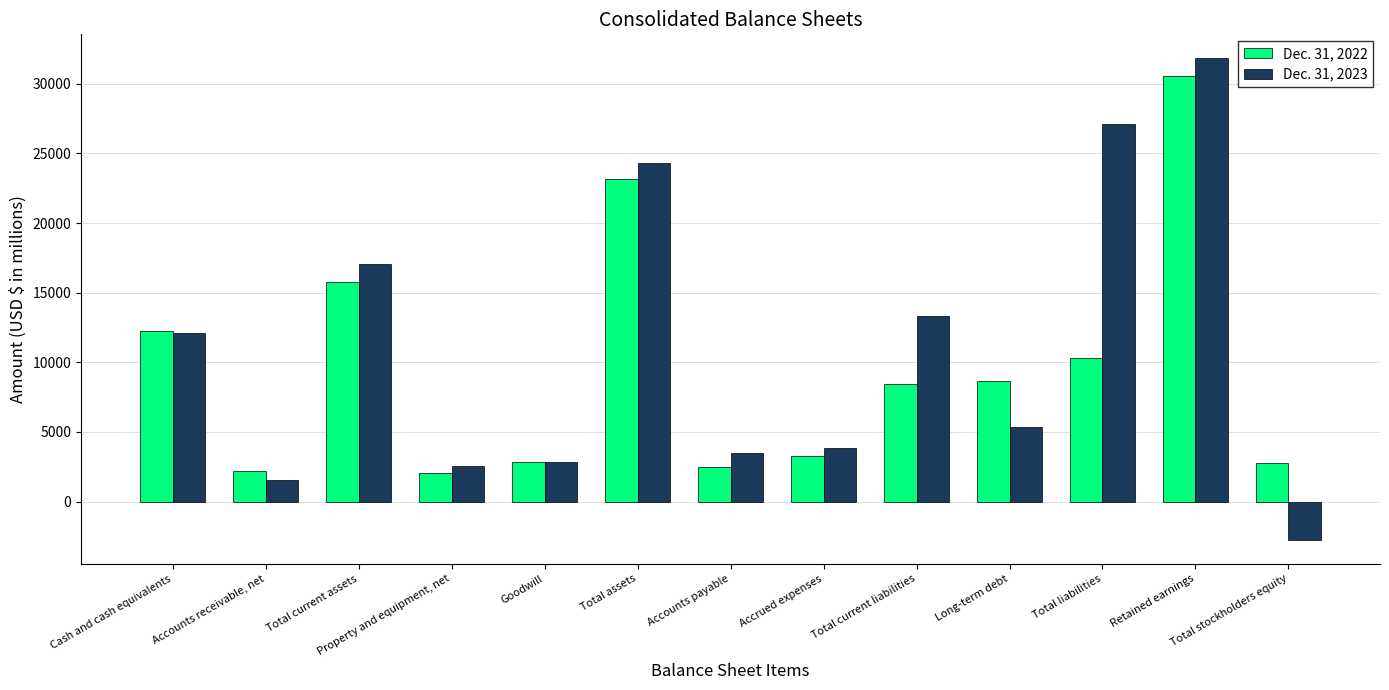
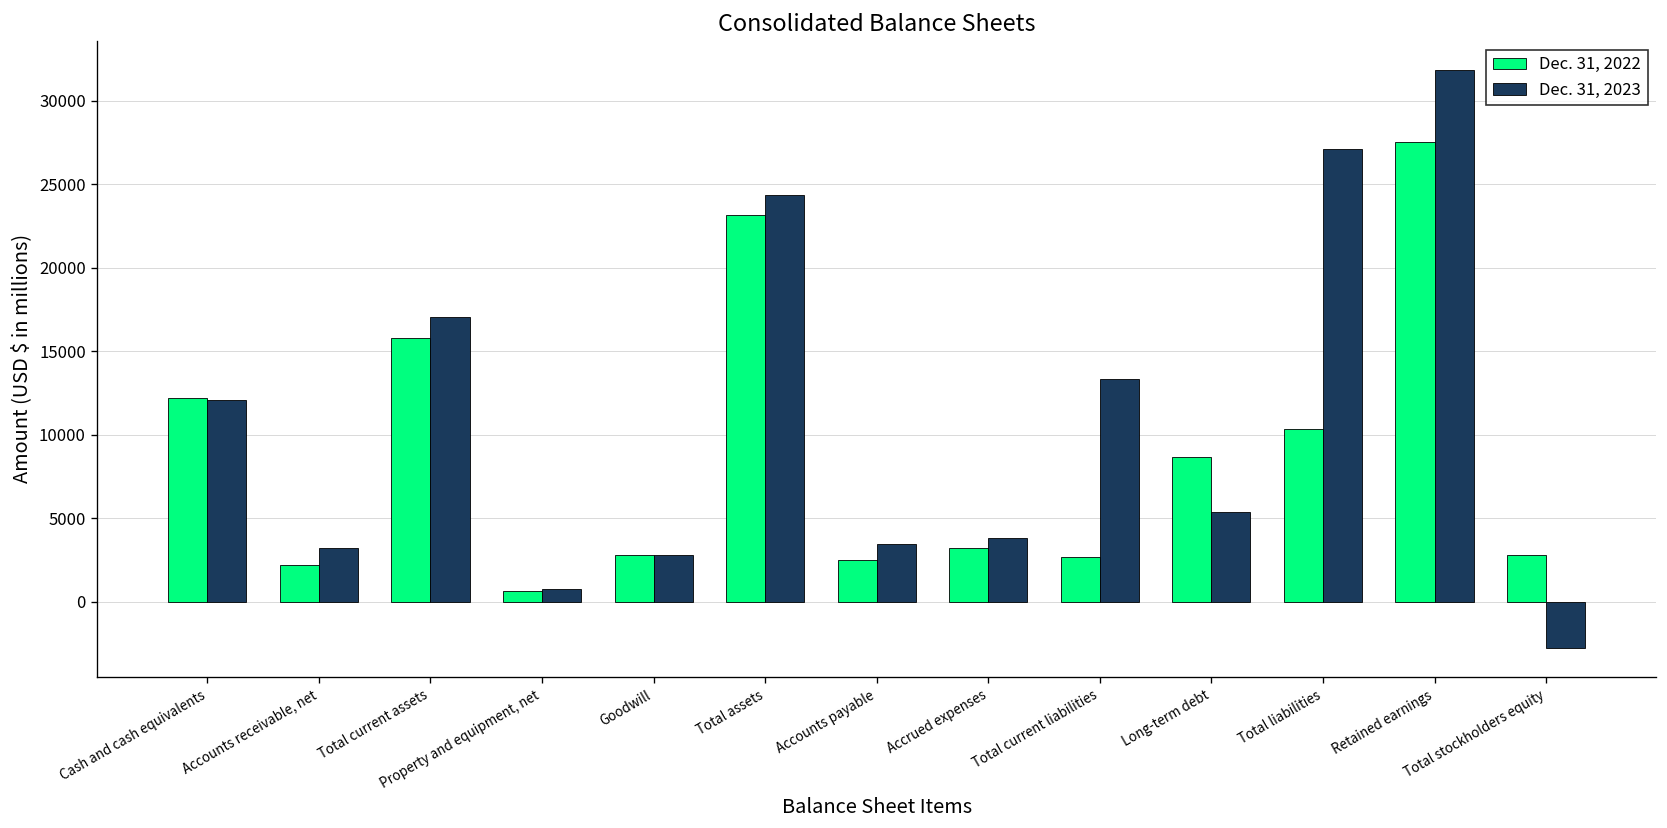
  {
    "Dec. 31, 2022": {
      "Cash and cash equivalents": 12200,
      "Accounts receivable, net": 2200,
      "Total current assets": 15800,
-     "Property and equipment, net": 2000,
+     "Property and equipment, net": 700,
      "Goodwill": 2800,
      "Total assets": 23100,
      "Accounts payable": 2500,
      "Accrued expenses": 3200,
-     "Total current liabilities": 8500,
+     "Total current liabilities": 2700,
      "Long-term debt": 8700,
      "Total liabilities": 10300,
-     "Retained earnings": 30600,
+     "Retained earnings": 27500,
      "Total stockholders equity": 2800
    },
    "Dec. 31, 2023": {
      "Cash and cash equivalents": 12100,
-     "Accounts receivable, net": 1600,
+     "Accounts receivable, net": 3300,
      "Total current assets": 17000,
-     "Property and equipment, net": 2600,
+     "Property and equipment, net": 800,
      "Goodwill": 2800,
      "Total assets": 24300,
      "Accounts payable": 3500,
      "Accrued expenses": 3800,
      "Total current liabilities": 13300,
      "Long-term debt": 5400,
      "Total liabilities": 27100,
      "Retained earnings": 31800,
      "Total stockholders equity": -2700
    }
  }
